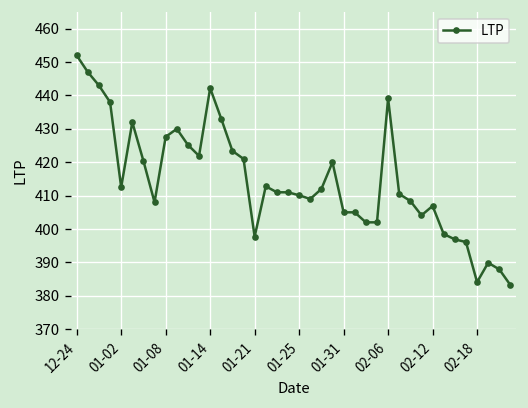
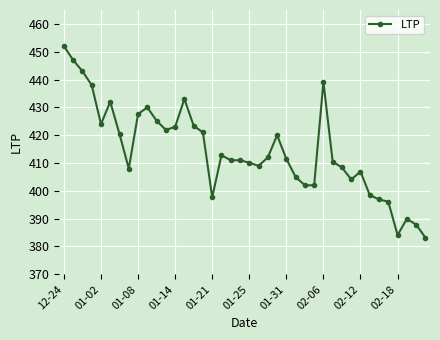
  {
    "12-24": 452,
-   "01-02": 413,
+   "01-02": 424,
    "01-08": 428,
-   "01-14": 442,
+   "01-14": 423,
    "01-21": 398,
    "01-25": 410,
-   "01-31": 405,
+   "01-31": 412,
    "02-06": 439,
    "02-12": 407,
    "02-18": 384
  }
